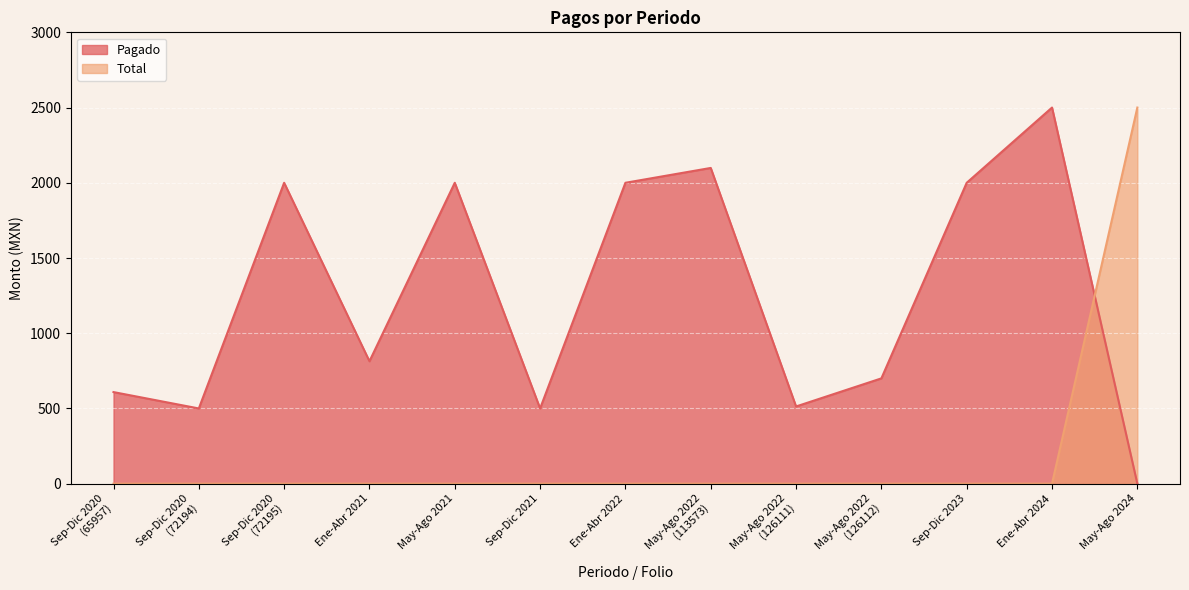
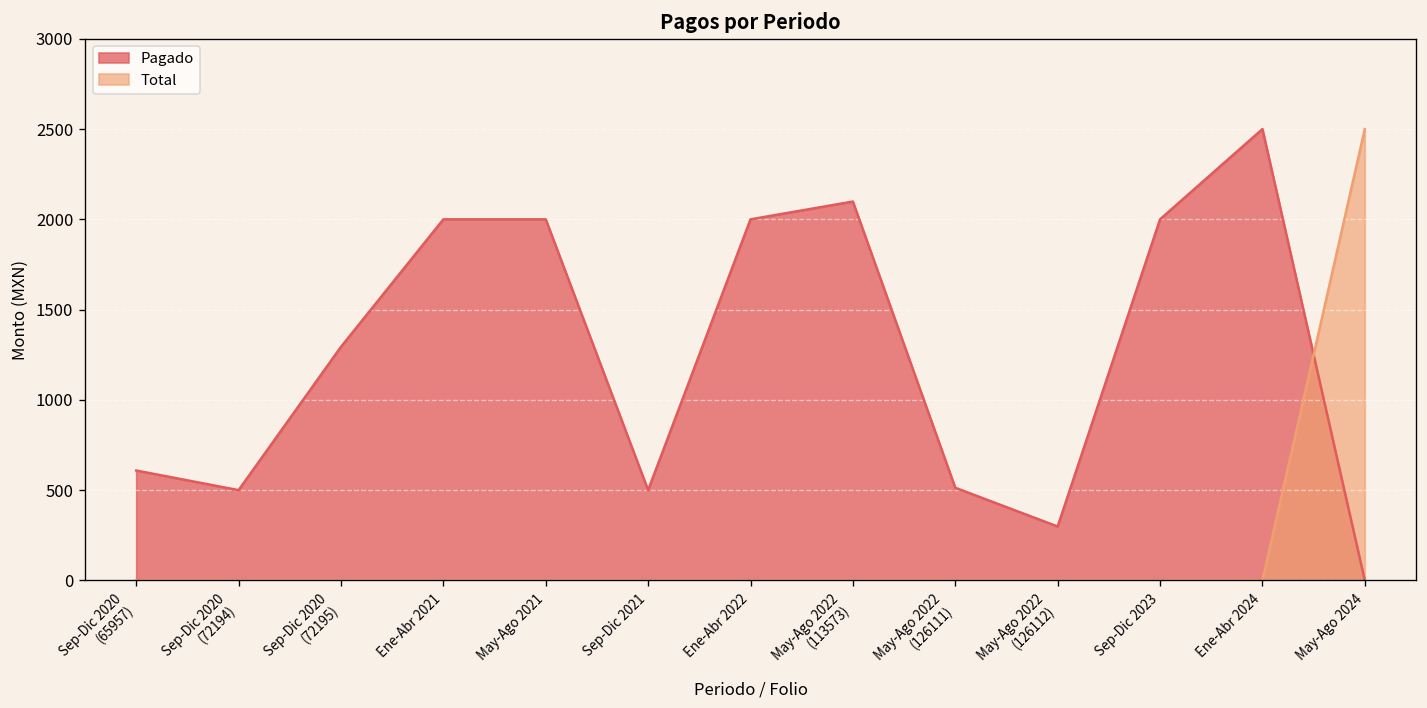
  {
    "Pagado": {
      "Sep-Dic 2020 (65957)": 610,
      "Sep-Dic 2020 (72194)": 500,
-     "Sep-Dic 2020 (72195)": 2000,
-     "Ene-Abr 2021": 810,
+     "Sep-Dic 2020 (72195)": 1290,
+     "Ene-Abr 2021": 2000,
      "May-Ago 2021": 2000,
      "Sep-Dic 2021": 500,
      "Ene-Abr 2022": 2000,
      "May-Ago 2022 (113573)": 2100,
      "May-Ago 2022 (126111)": 510,
-     "May-Ago 2022 (126112)": 700,
+     "May-Ago 2022 (126112)": 300,
      "Sep-Dic 2023": 2000,
      "Ene-Abr 2024": 2500,
      "May-Ago 2024": 0
    },
    "Total": {
      "Sep-Dic 2020 (65957)": 0,
      "Sep-Dic 2020 (72194)": 0,
      "Sep-Dic 2020 (72195)": 0,
      "Ene-Abr 2021": 0,
      "May-Ago 2021": 0,
      "Sep-Dic 2021": 0,
      "Ene-Abr 2022": 0,
      "May-Ago 2022 (113573)": 0,
      "May-Ago 2022 (126111)": 0,
      "May-Ago 2022 (126112)": 0,
      "Sep-Dic 2023": 0,
      "Ene-Abr 2024": 0,
      "May-Ago 2024": 2500
    }
  }
